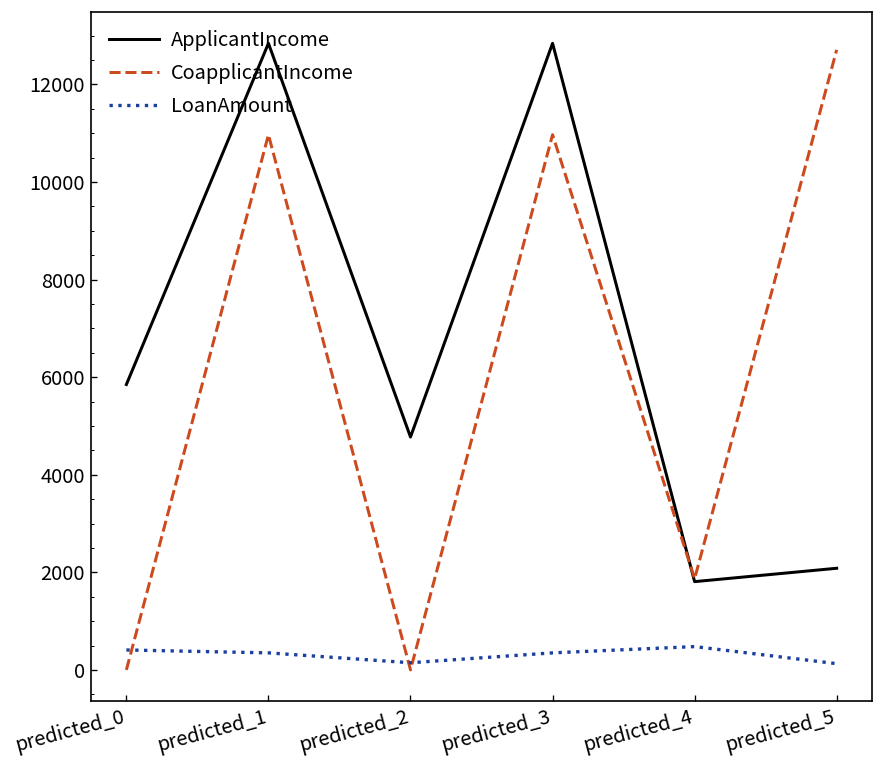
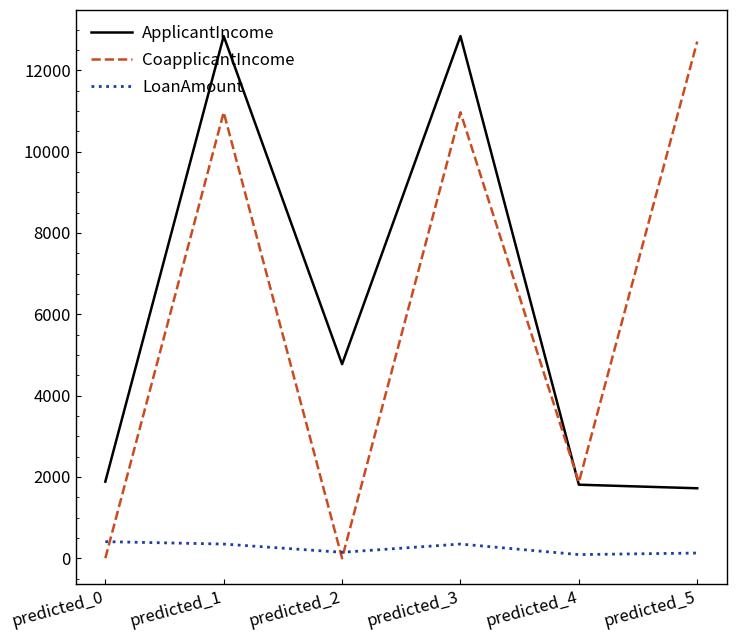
  {
    "ApplicantIncome": {
-     "predicted_0": 5800,
+     "predicted_0": 1900,
      "predicted_1": 12800,
      "predicted_2": 4800,
      "predicted_3": 12800,
-     "predicted_5": 2100
+     "predicted_5": 1700
    },
    "CoapplicantIncome": {
      "predicted_0": 0,
      "predicted_1": 11000,
      "predicted_2": 0,
      "predicted_3": 11000,
      "predicted_5": 12700
    },
    "LoanAmount": {
      "predicted_0": 400,
      "predicted_1": 300,
      "predicted_2": 100,
      "predicted_3": 300,
-     "predicted_4": 500,
+     "predicted_4": 100,
      "predicted_5": 100
    }
  }
